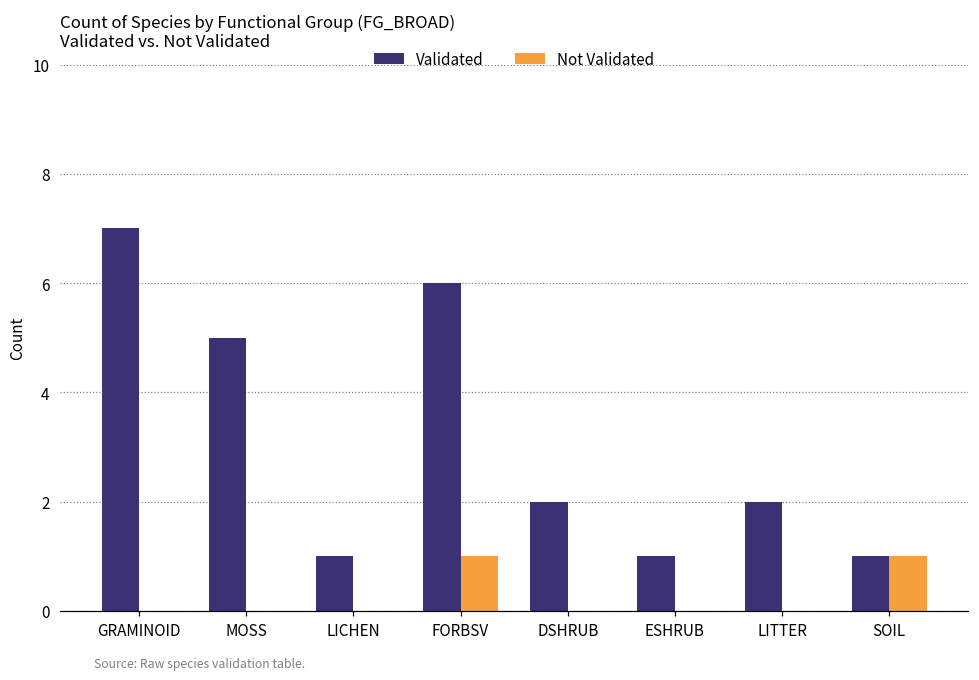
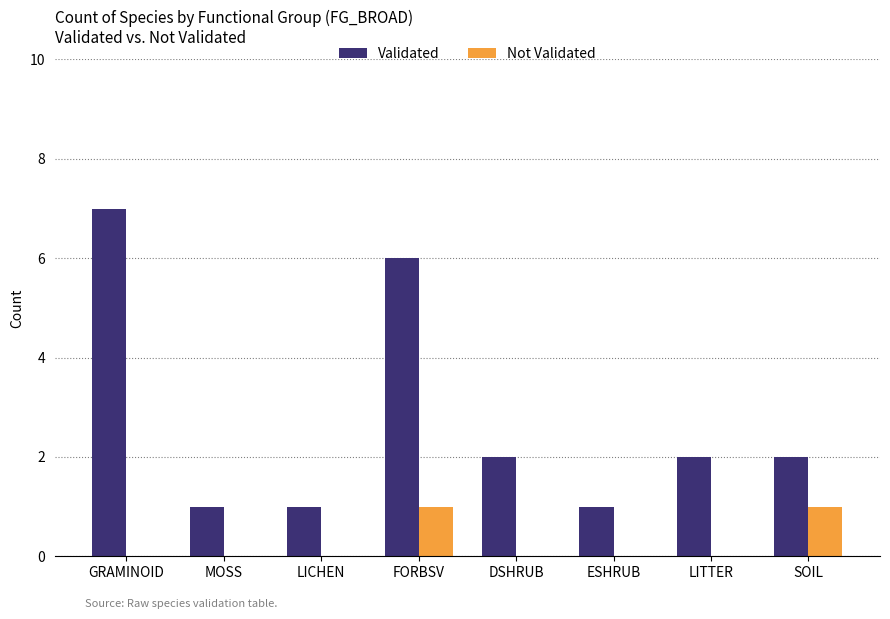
  {
    "Validated": {
      "GRAMINOID": 7,
-     "MOSS": 5,
+     "MOSS": 1,
      "LICHEN": 1,
      "FORBSV": 6,
      "DSHRUB": 2,
      "ESHRUB": 1,
      "LITTER": 2,
-     "SOIL": 1
+     "SOIL": 2
    },
    "Not Validated": {
      "GRAMINOID": 0,
      "MOSS": 0,
      "LICHEN": 0,
      "FORBSV": 1,
      "DSHRUB": 0,
      "ESHRUB": 0,
      "LITTER": 0,
      "SOIL": 1
    }
  }
